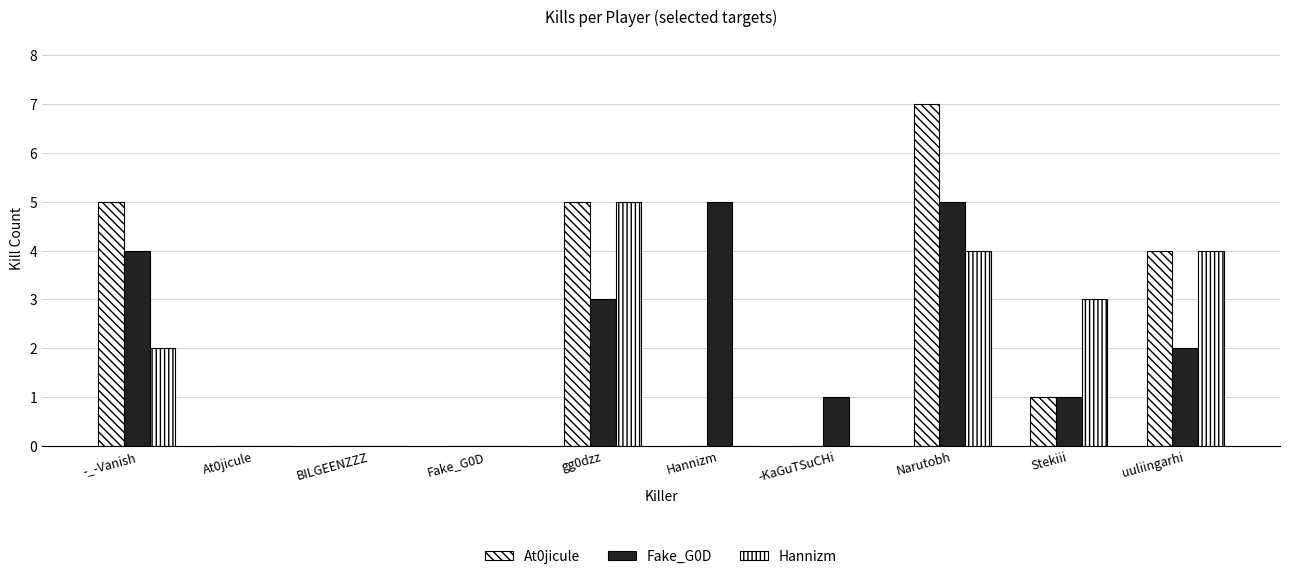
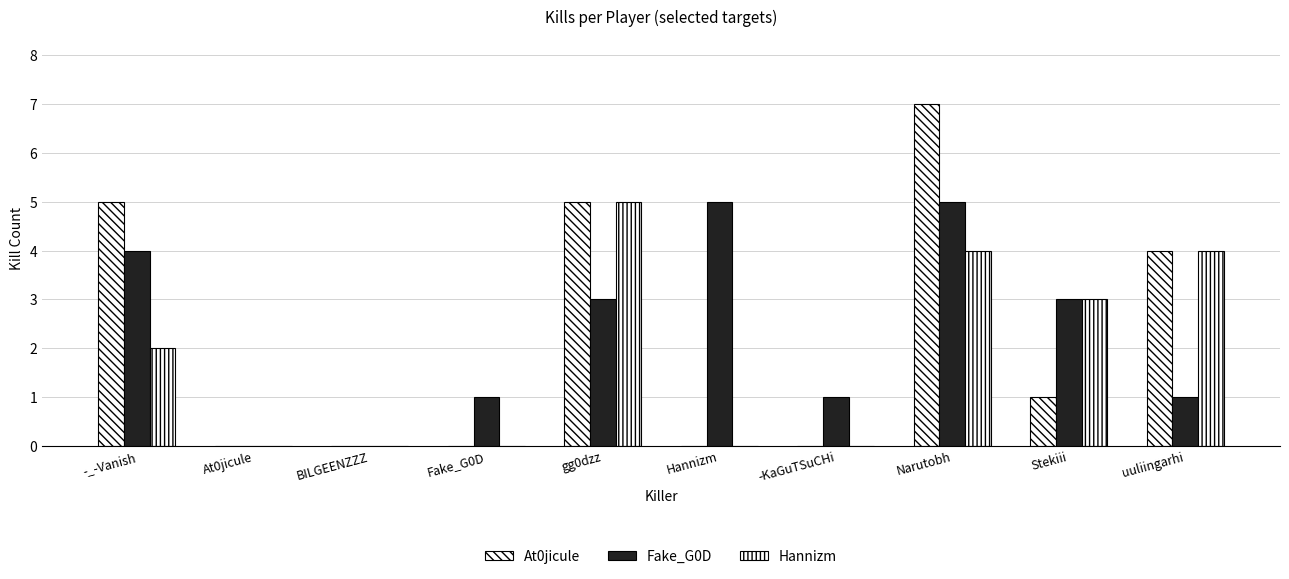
  {
    "Fake_G0D": {
      "-_-Vanish": 4,
      "At0jicule": 0,
      "BILGEENZZZ": 0,
-     "Fake_G0D": 0,
+     "Fake_G0D": 1,
      "gg0dzz": 3,
      "Hannizm": 5,
      "-KaGuTSuCHi": 1,
      "Narutobh": 5,
-     "Stekiii": 1,
-     "uuliingarhi": 2
+     "Stekiii": 3,
+     "uuliingarhi": 1
    }
  }
